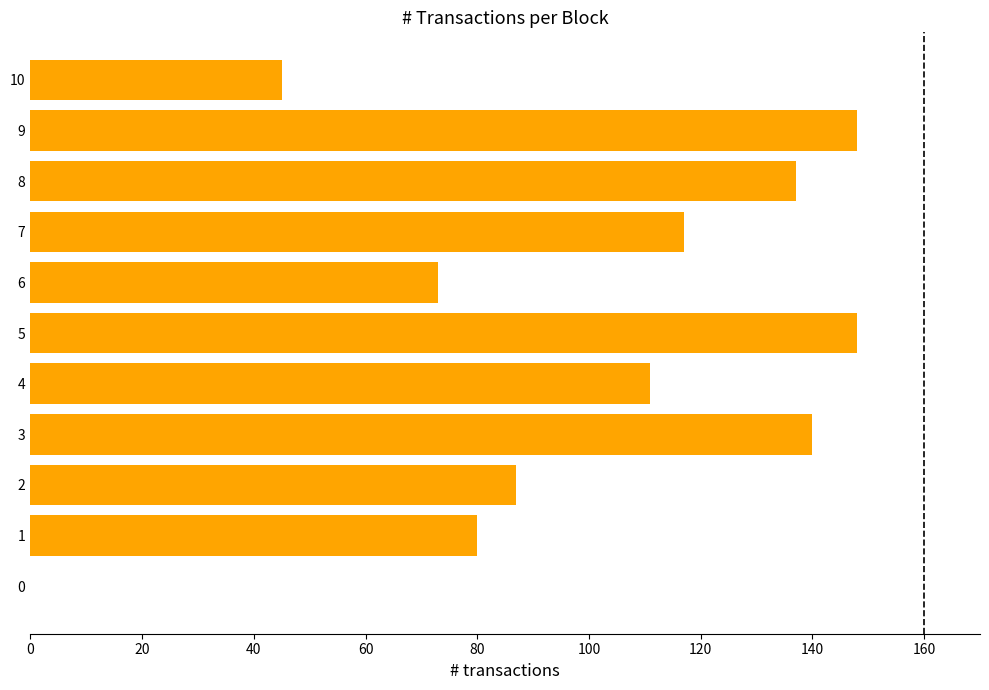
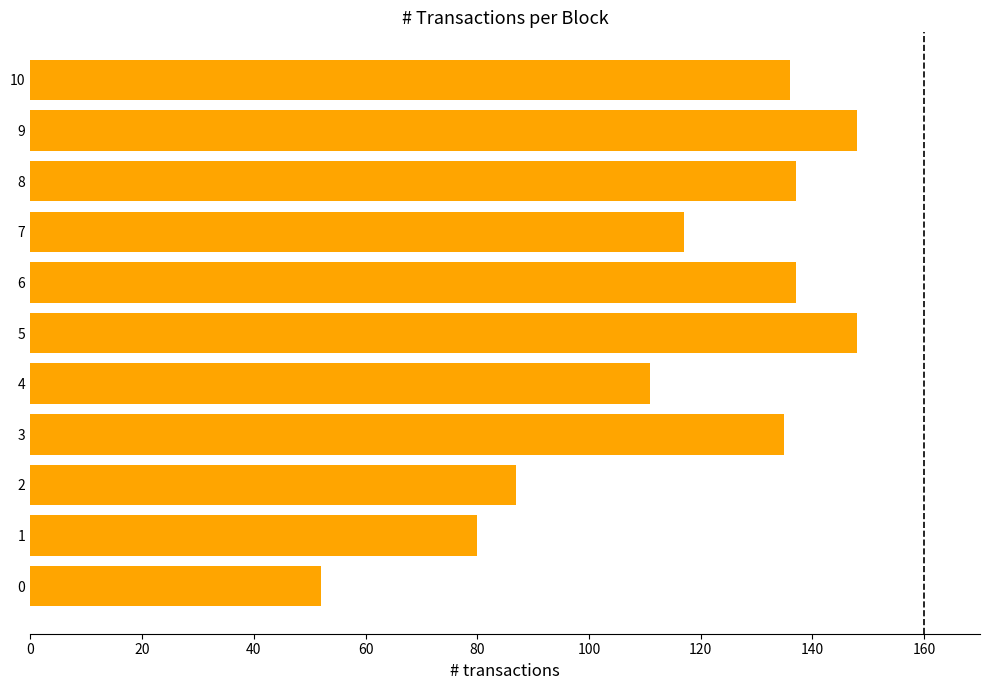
  {
-   "10": 45,
+   "10": 136,
    "9": 148,
    "8": 137,
    "7": 117,
-   "6": 73,
+   "6": 137,
    "5": 148,
    "4": 111,
-   "3": 140,
+   "3": 135,
    "2": 87,
    "1": 80,
-   "0": 0
+   "0": 52
  }
